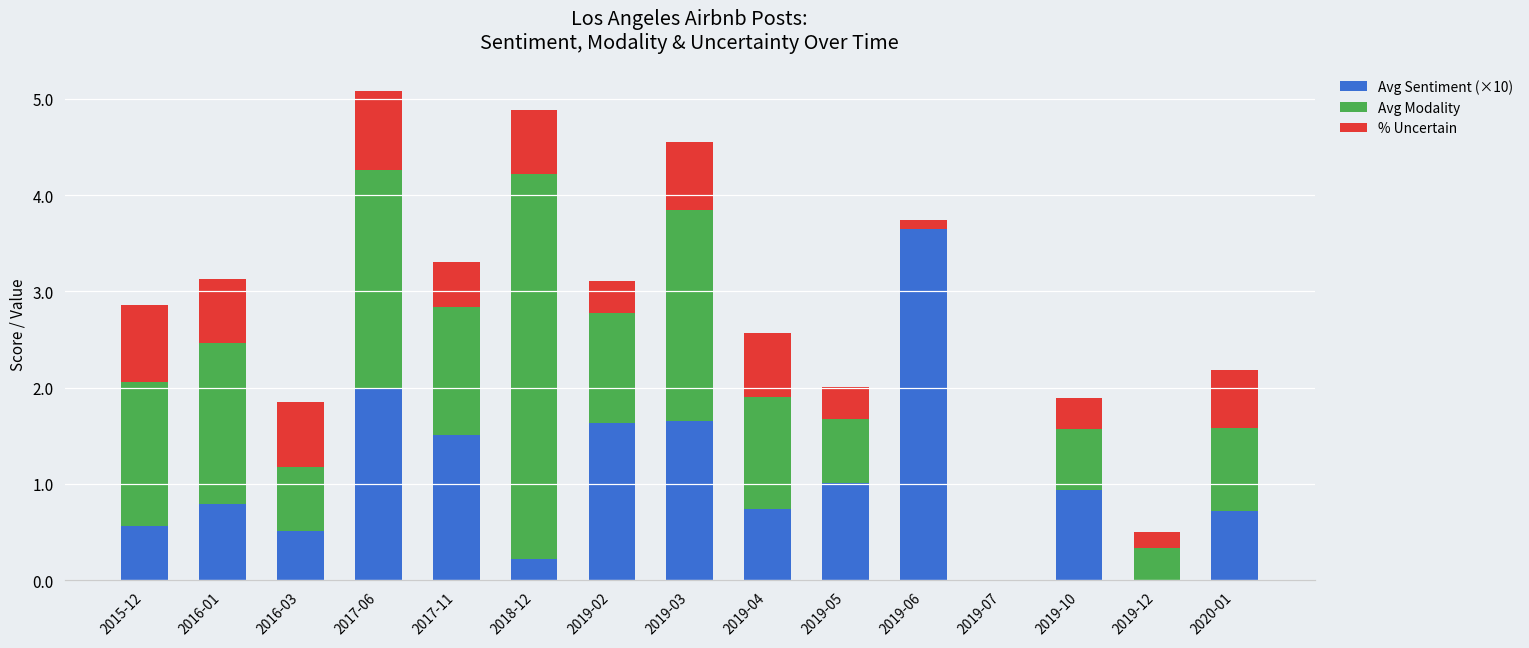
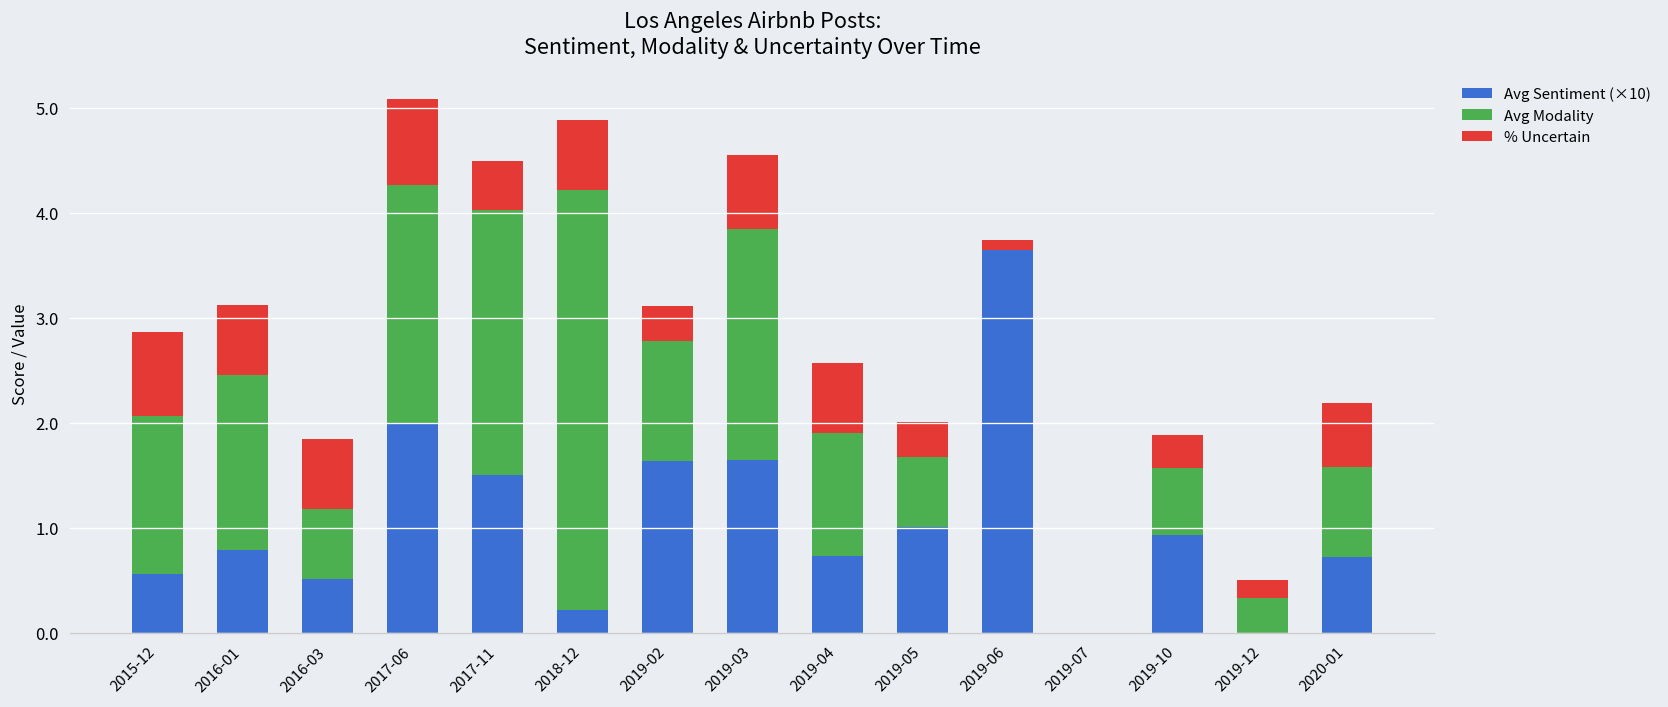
  {
    "Avg Sentiment (×10)": {
      "2015-12": 0.6,
      "2016-01": 0.8,
      "2016-03": 0.5,
      "2017-06": 2.0,
      "2017-11": 1.5,
      "2018-12": 0.2,
      "2019-02": 1.6,
      "2019-03": 1.6,
      "2019-04": 0.7,
      "2019-05": 1.0,
      "2019-06": 3.6,
      "2019-07": 0.0,
      "2019-10": 0.9,
      "2019-12": 0.0,
      "2020-01": 0.7
    },
    "Avg Modality": {
      "2015-12": 1.5,
      "2016-01": 1.7,
      "2016-03": 0.7,
      "2017-06": 2.3,
-     "2017-11": 1.3,
+     "2017-11": 2.5,
      "2018-12": 4.0,
      "2019-02": 1.1,
      "2019-03": 2.2,
      "2019-04": 1.2,
      "2019-05": 0.7,
      "2019-06": 0.0,
      "2019-07": 0.0,
      "2019-10": 0.6,
      "2019-12": 0.3,
      "2020-01": 0.9
    },
    "% Uncertain": {
      "2015-12": 0.8,
      "2016-01": 0.7,
      "2016-03": 0.7,
      "2017-06": 0.8,
      "2017-11": 0.5,
      "2018-12": 0.7,
      "2019-02": 0.3,
      "2019-03": 0.7,
      "2019-04": 0.7,
      "2019-05": 0.3,
      "2019-06": 0.1,
      "2019-07": 0.0,
      "2019-10": 0.3,
      "2019-12": 0.2,
      "2020-01": 0.6
    }
  }
